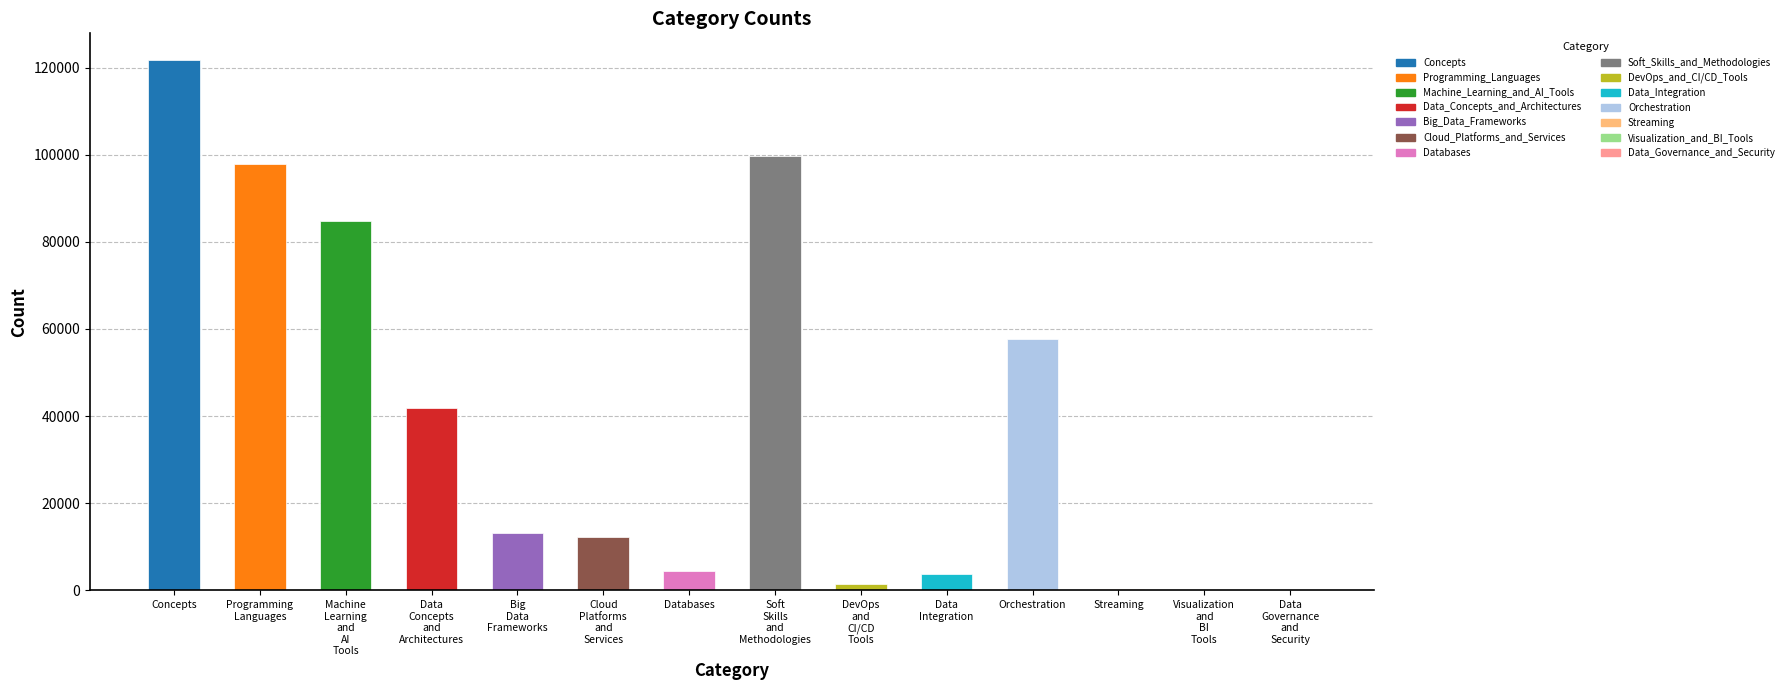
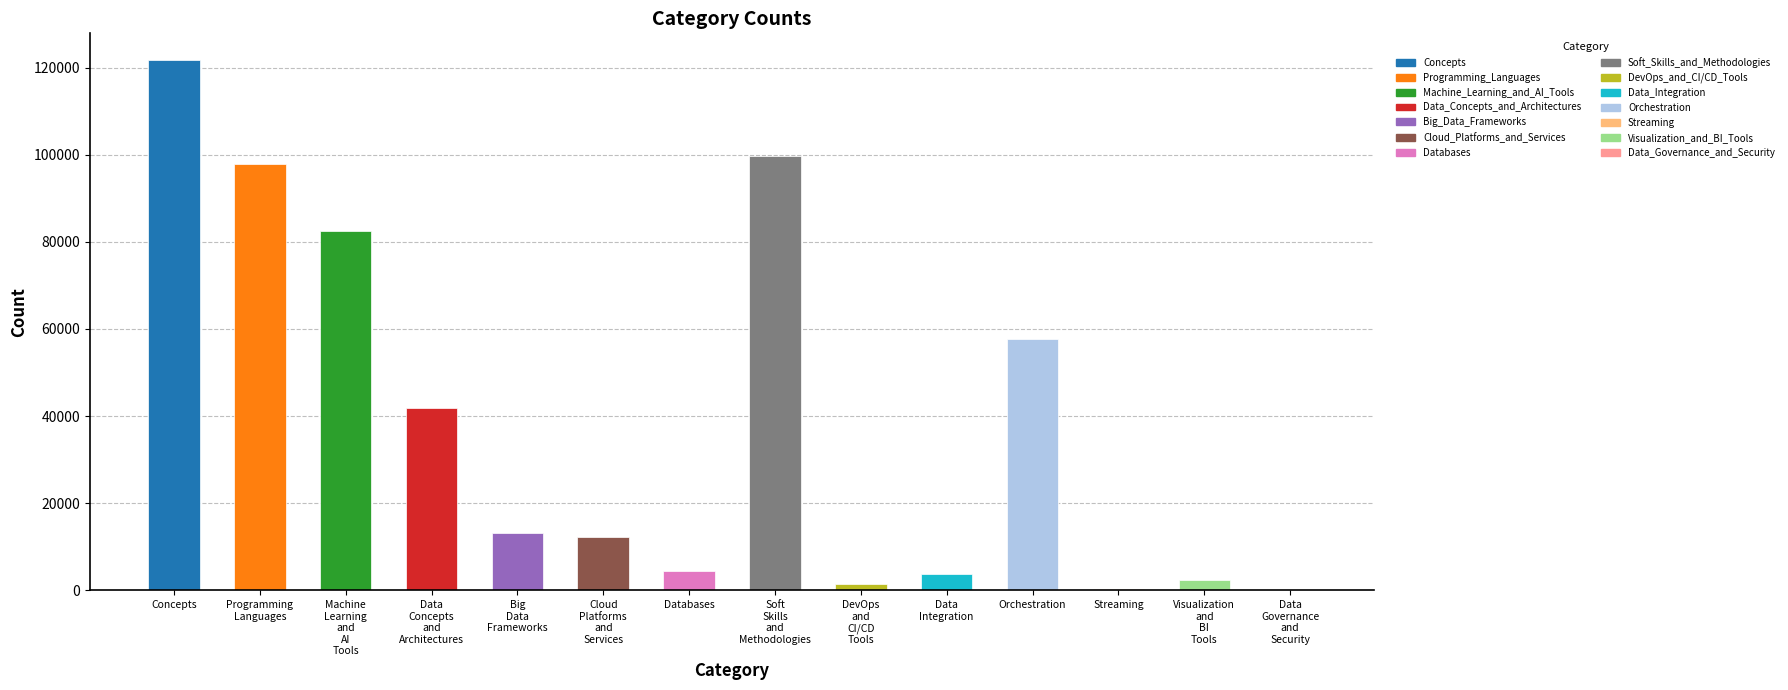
  {
    "Concepts": 122000,
    "Programming Languages": 98000,
-   "Machine Learning and AI Tools": 85000,
+   "Machine Learning and AI Tools": 83000,
    "Data Concepts and Architectures": 42000,
    "Big Data Frameworks": 13000,
    "Cloud Platforms and Services": 12000,
    "Databases": 4000,
    "Soft Skills and Methodologies": 100000,
    "DevOps and CI/CD Tools": 1000,
    "Data Integration": 4000,
    "Orchestration": 58000,
-   "Visualization and BI Tools": 0
+   "Visualization and BI Tools": 2000
  }
